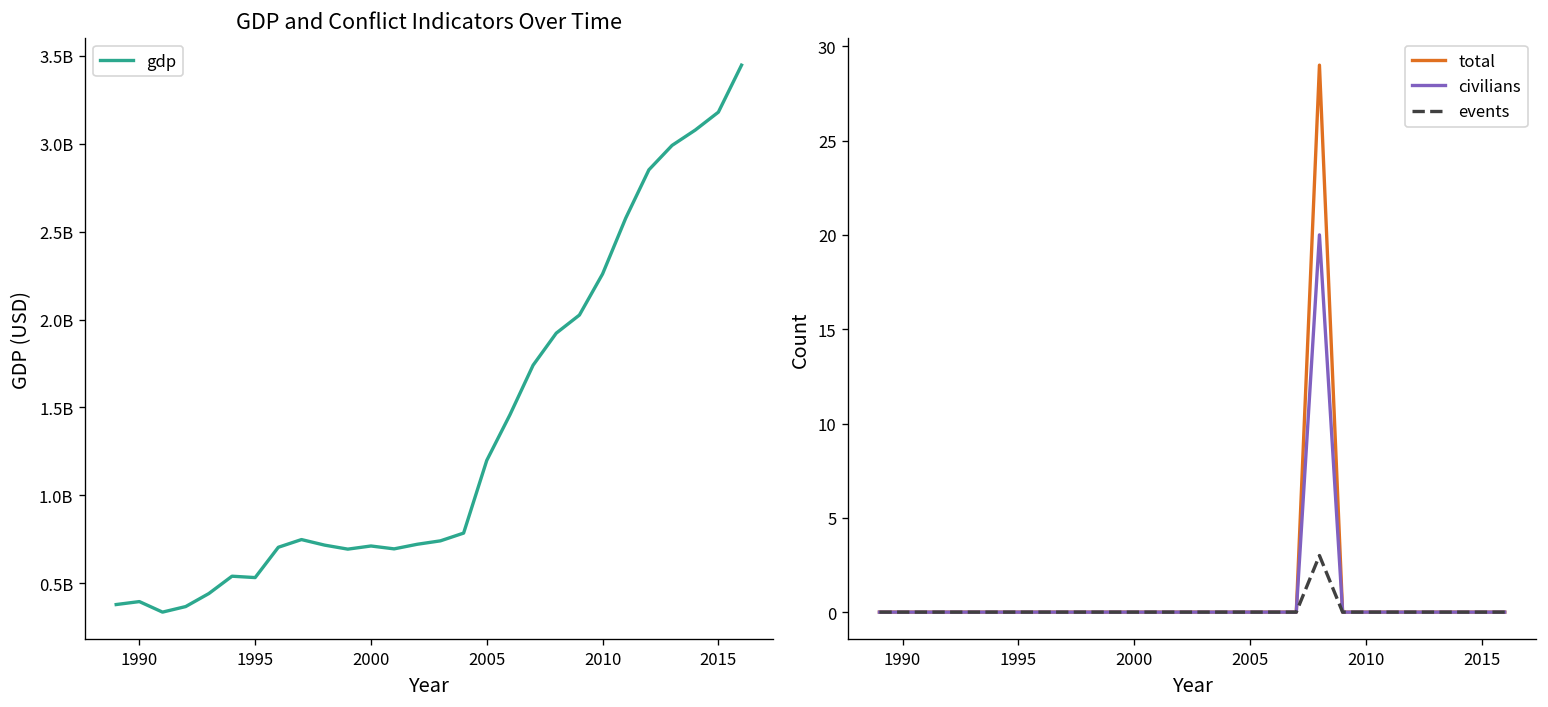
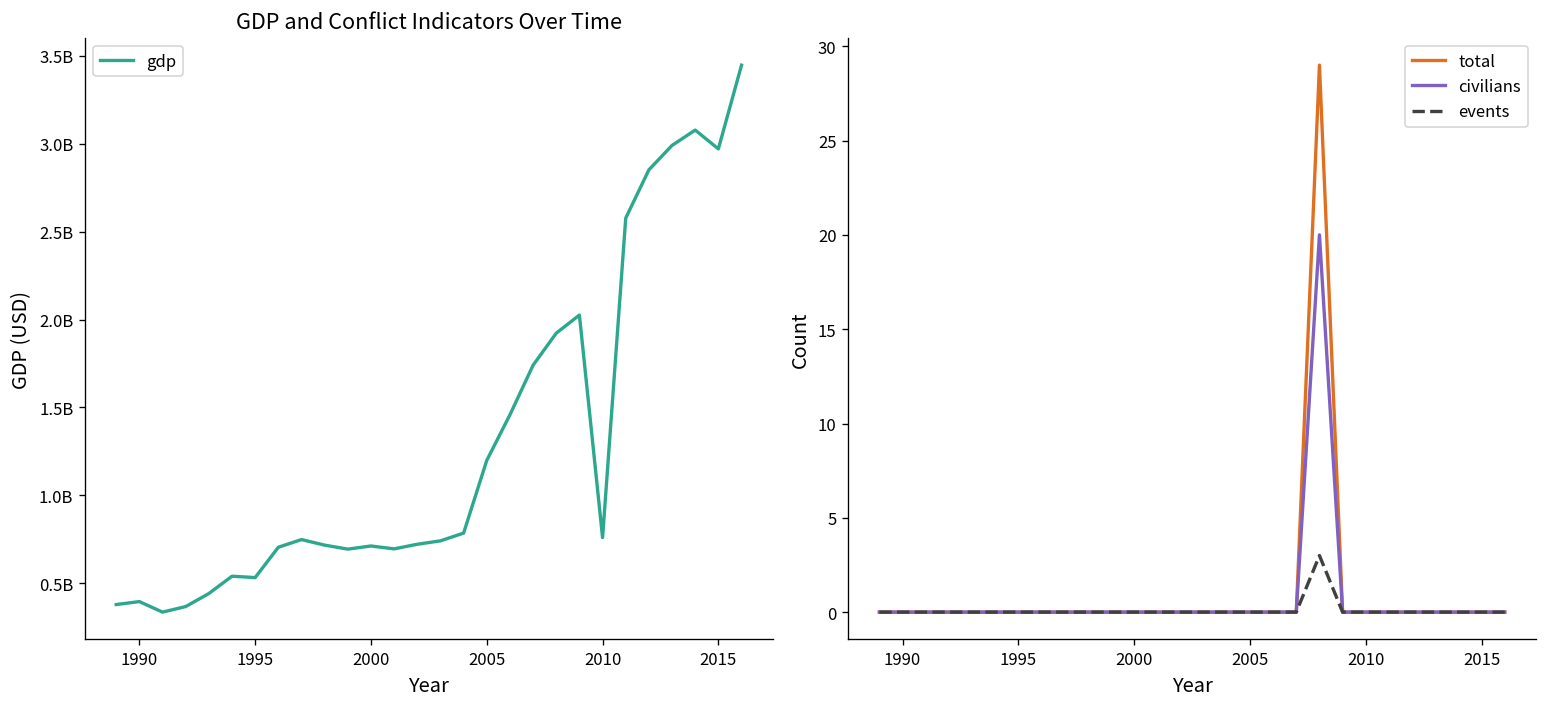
  {
    "GDP and Conflict Indicators Over Time": {
      "1990": 400000000,
      "1995": 530000000,
      "2000": 710000000,
      "2005": 1200000000,
-     "2010": 2260000000,
-     "2015": 3180000000
+     "2010": 760000000,
+     "2015": 2970000000
    }
  }
